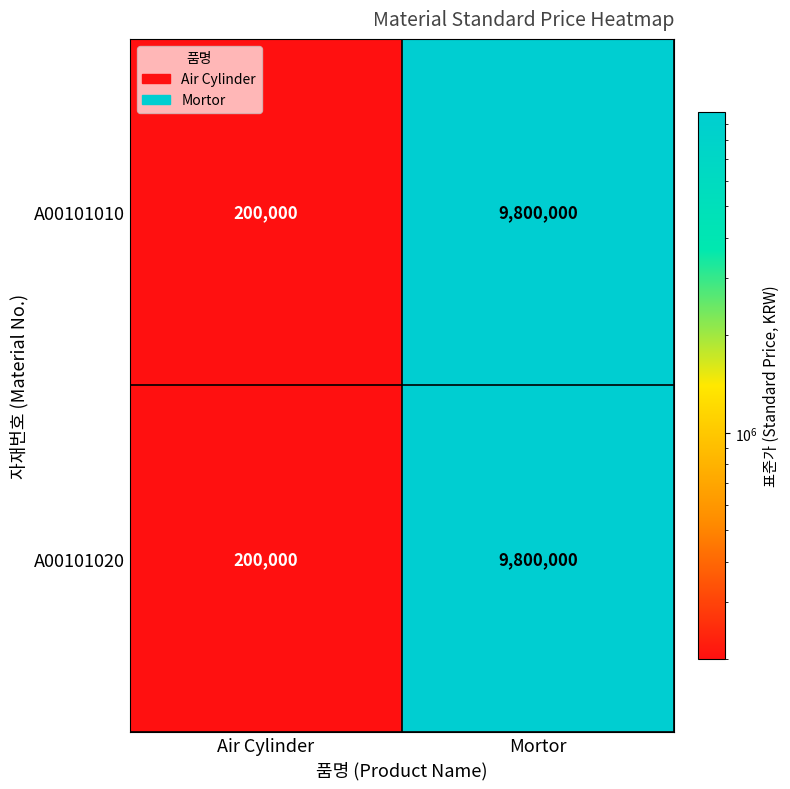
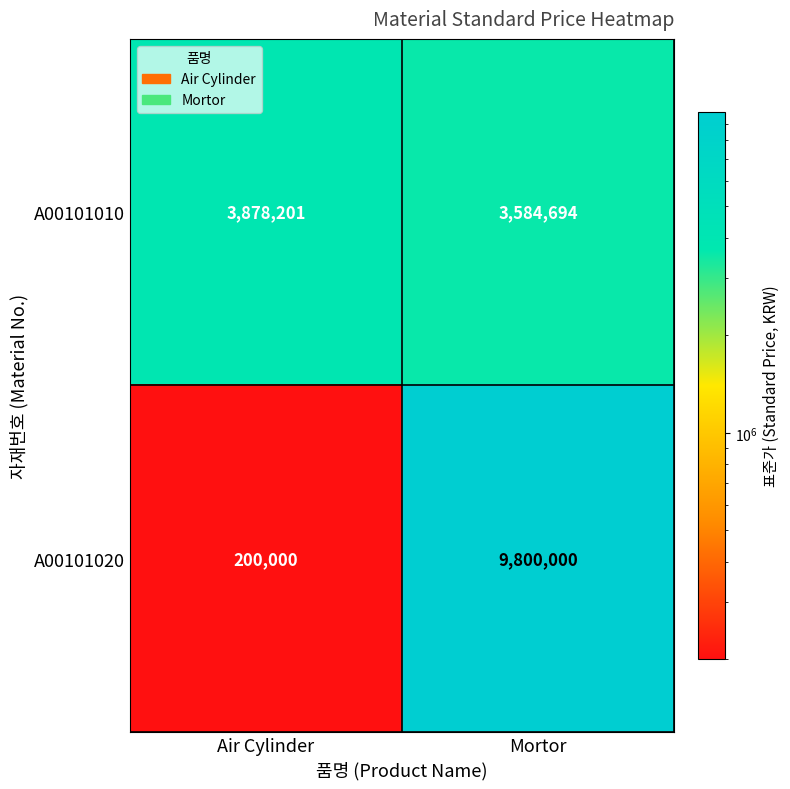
  {
    "A00101010": {
-     "Air Cylinder": "200,000",
-     "Mortor": "9,800,000"
+     "Air Cylinder": "3,878,201",
+     "Mortor": "3,584,694"
    },
    "A00101020": {
      "Air Cylinder": "200,000",
      "Mortor": "9,800,000"
    }
  }
